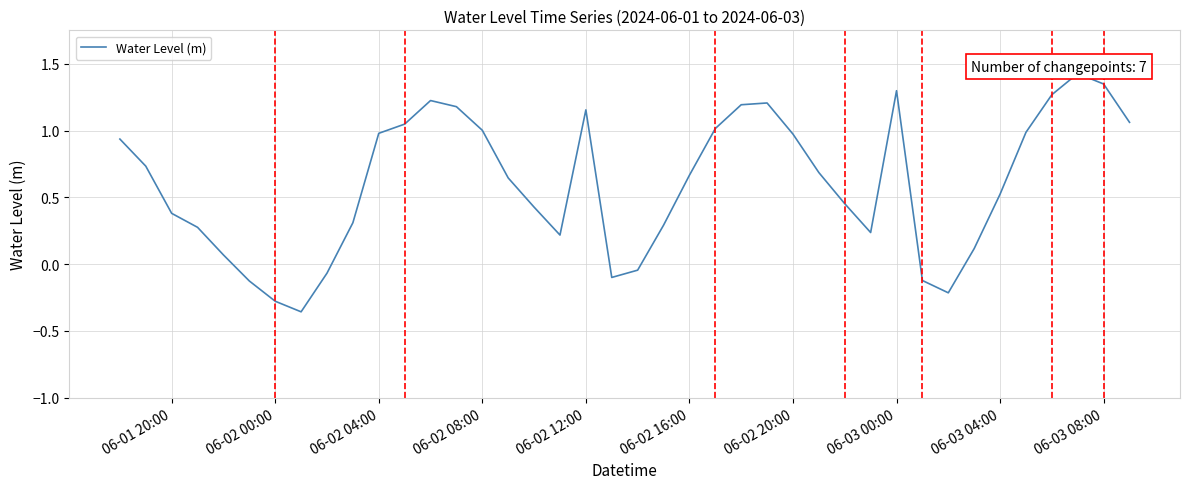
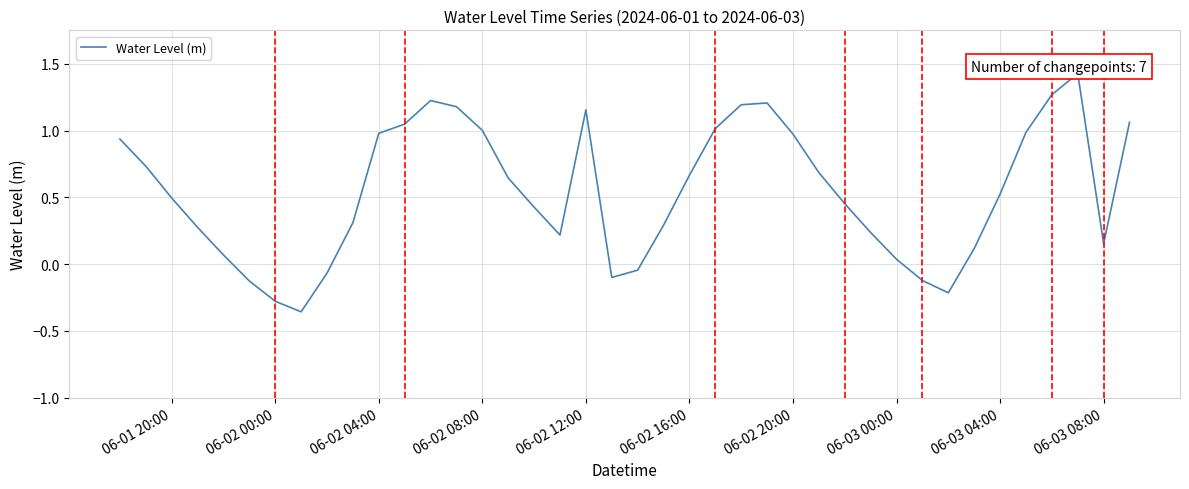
  {
-   "06-01 20:00": 0.38,
+   "06-01 20:00": 0.50,
    "06-02 00:00": -0.28,
    "06-02 04:00": 0.98,
    "06-02 08:00": 1.00,
    "06-02 12:00": 1.15,
    "06-02 16:00": 0.67,
    "06-02 20:00": 0.97,
-   "06-03 00:00": 1.30,
+   "06-03 00:00": 0.04,
    "06-03 04:00": 0.52,
-   "06-03 08:00": 1.35
+   "06-03 08:00": 0.15
  }
